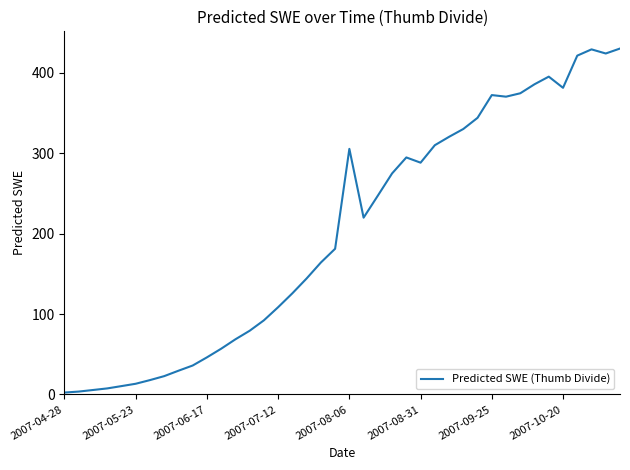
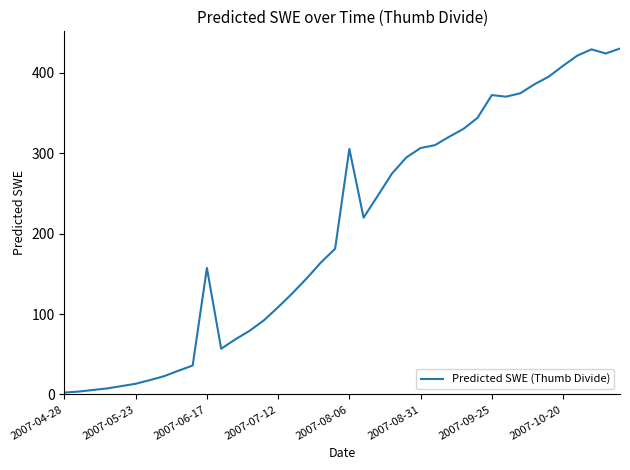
  {
    "2007-04-28": 0,
    "2007-05-23": 10,
-   "2007-06-17": 50,
+   "2007-06-17": 160,
    "2007-07-12": 110,
    "2007-08-06": 310,
-   "2007-08-31": 290,
+   "2007-08-31": 310,
    "2007-09-25": 370,
-   "2007-10-20": 380
+   "2007-10-20": 410
  }
